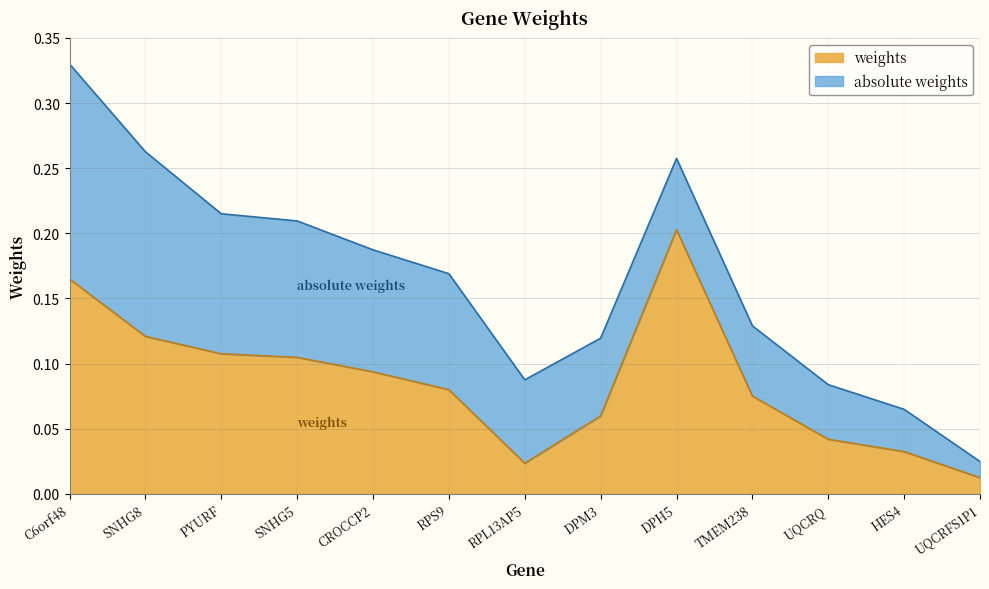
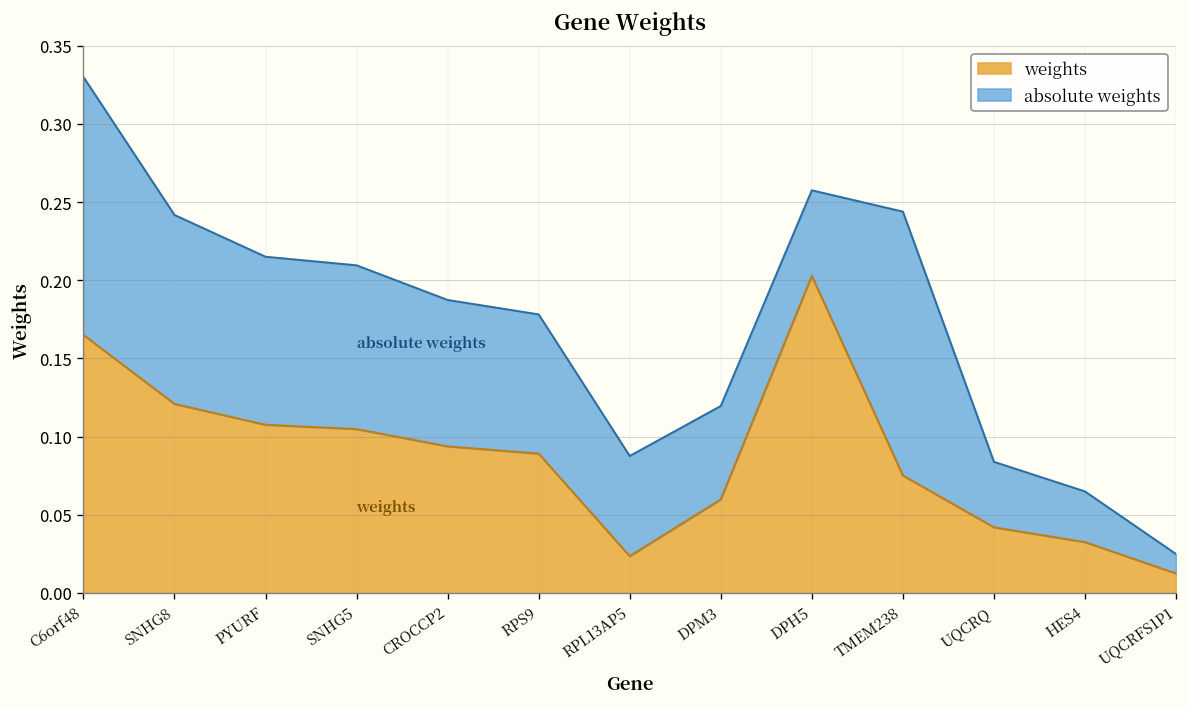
  {
    "weights": {
      "C6orf48": 0.165,
      "SNHG8": 0.121,
      "PYURF": 0.107,
      "SNHG5": 0.105,
      "CROCCP2": 0.094,
-     "RPS9": 0.080,
+     "RPS9": 0.089,
      "RPL13AP5": 0.023,
      "DPM3": 0.060,
      "DPH5": 0.203,
      "TMEM238": 0.075,
      "UQCRQ": 0.042,
      "HES4": 0.032,
      "UQCRFS1P1": 0.012
    },
    "absolute weights": {
      "C6orf48": 0.165,
-     "SNHG8": 0.142,
+     "SNHG8": 0.121,
      "PYURF": 0.107,
      "SNHG5": 0.105,
      "CROCCP2": 0.094,
      "RPS9": 0.089,
      "RPL13AP5": 0.064,
      "DPM3": 0.060,
      "DPH5": 0.055,
-     "TMEM238": 0.054,
+     "TMEM238": 0.169,
      "UQCRQ": 0.042,
      "HES4": 0.032,
      "UQCRFS1P1": 0.012
    }
  }
